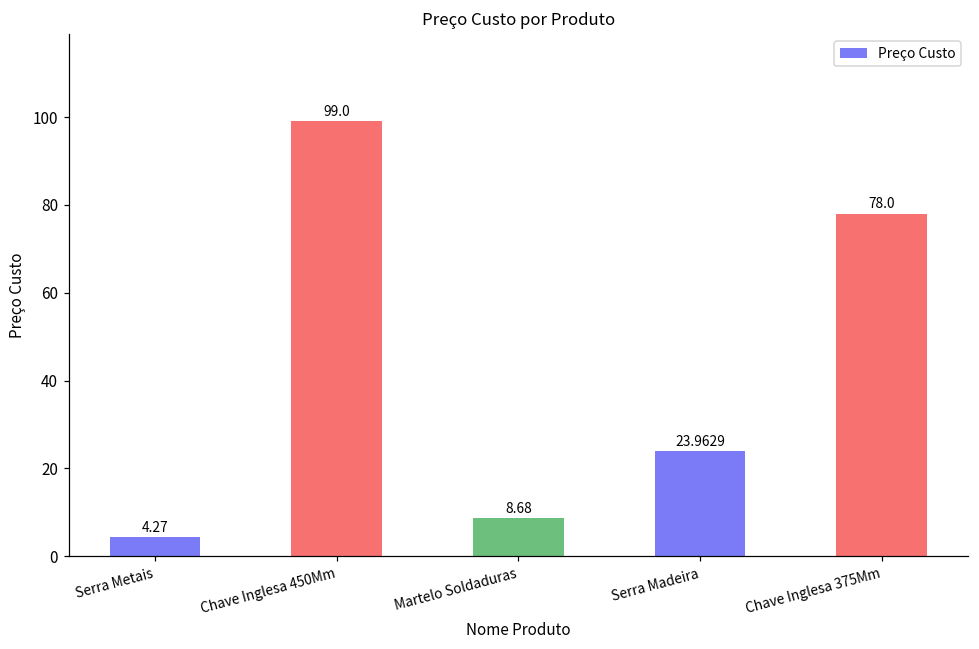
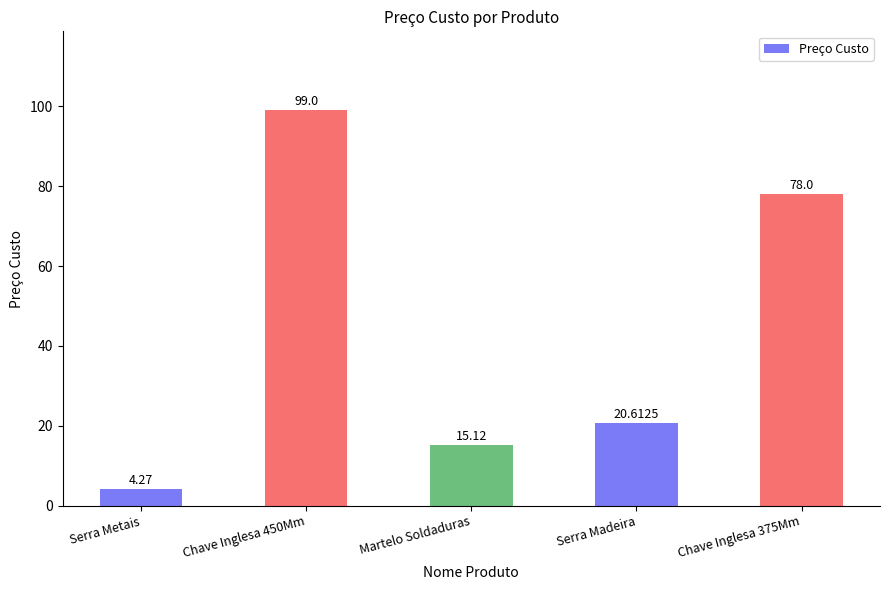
  {
    "Serra Metais": 4.27,
    "Chave Inglesa 450Mm": 99.0,
-   "Martelo Soldaduras": 8.68,
-   "Serra Madeira": 23.9629,
+   "Martelo Soldaduras": 15.12,
+   "Serra Madeira": 20.6125,
    "Chave Inglesa 375Mm": 78.0
  }
